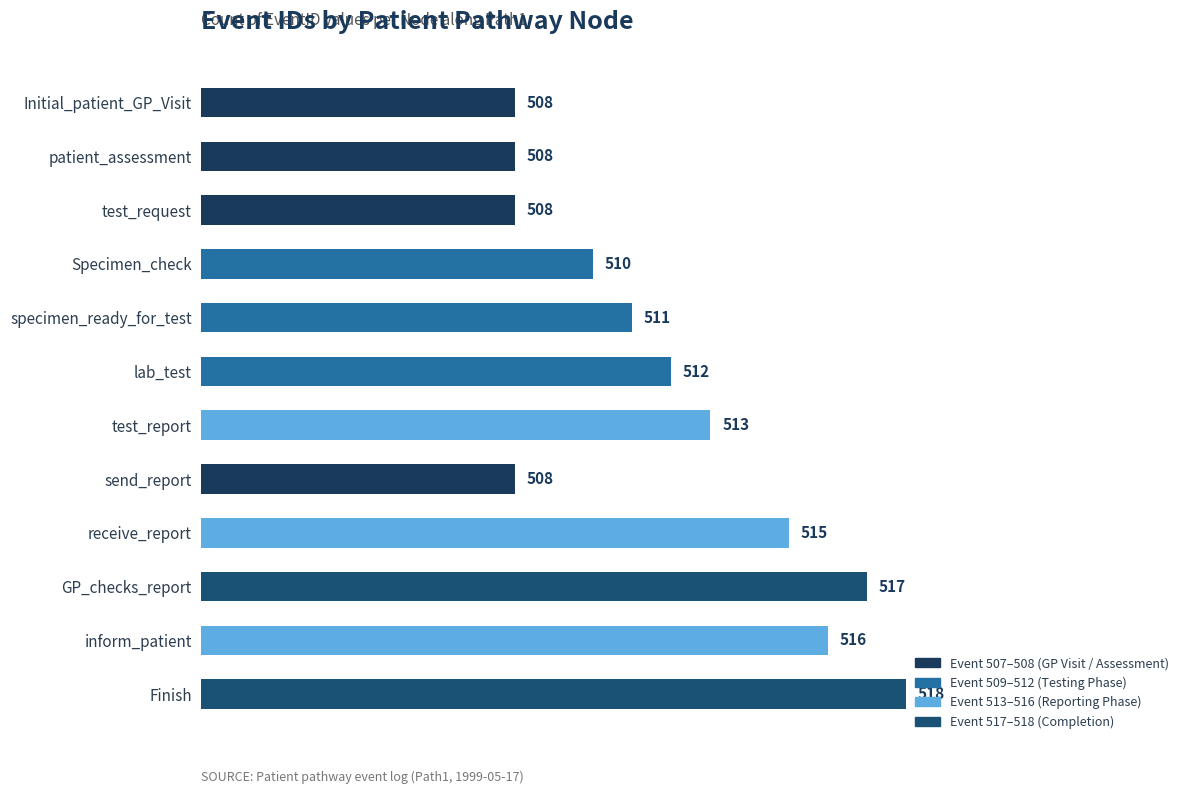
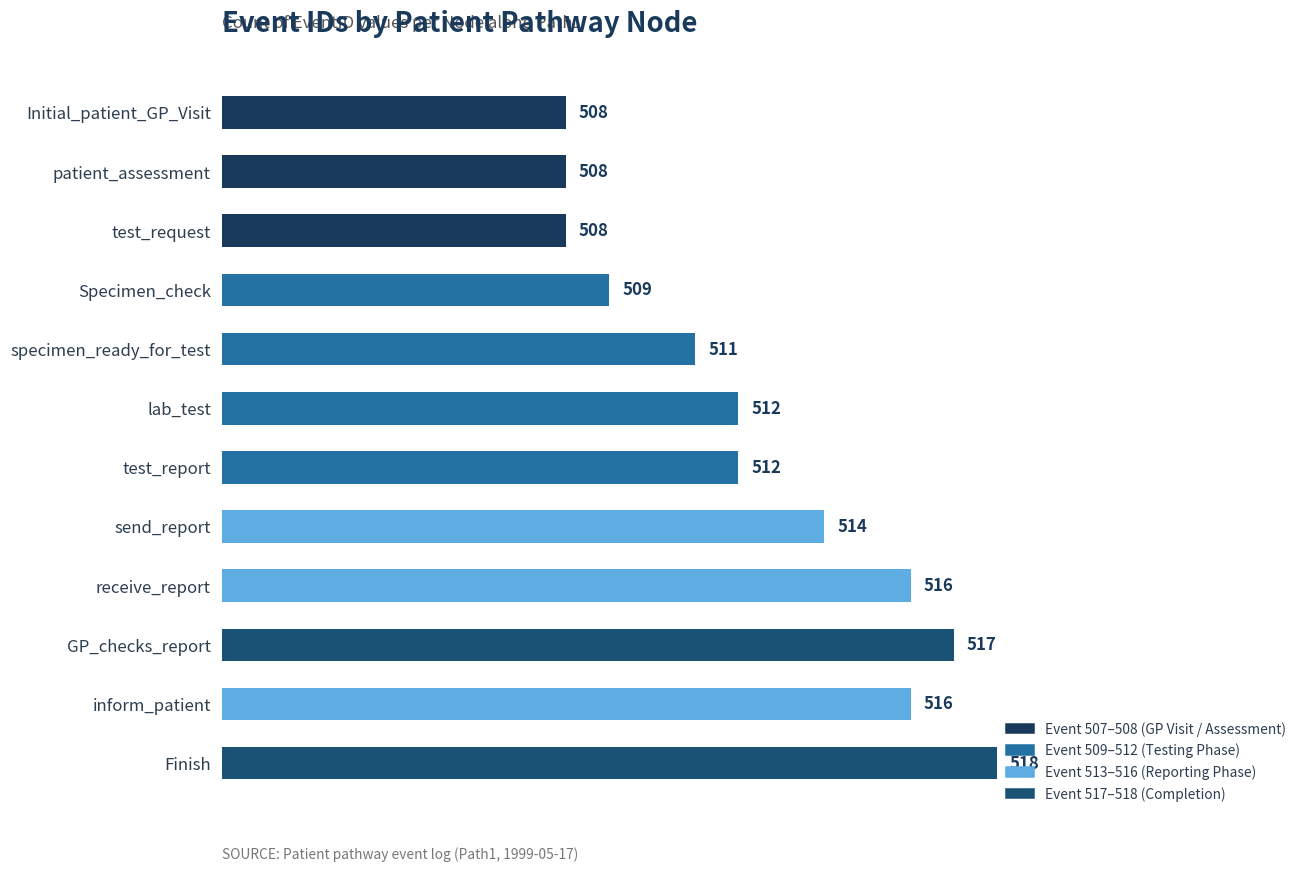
  {
    "Initial_patient_GP_Visit": 508,
    "patient_assessment": 508,
    "test_request": 508,
-   "Specimen_check": 510,
+   "Specimen_check": 509,
    "specimen_ready_for_test": 511,
    "lab_test": 512,
-   "test_report": 513,
-   "send_report": 508,
-   "receive_report": 515,
+   "test_report": 512,
+   "send_report": 514,
+   "receive_report": 516,
    "GP_checks_report": 517,
    "inform_patient": 516,
    "Finish": 518
  }
